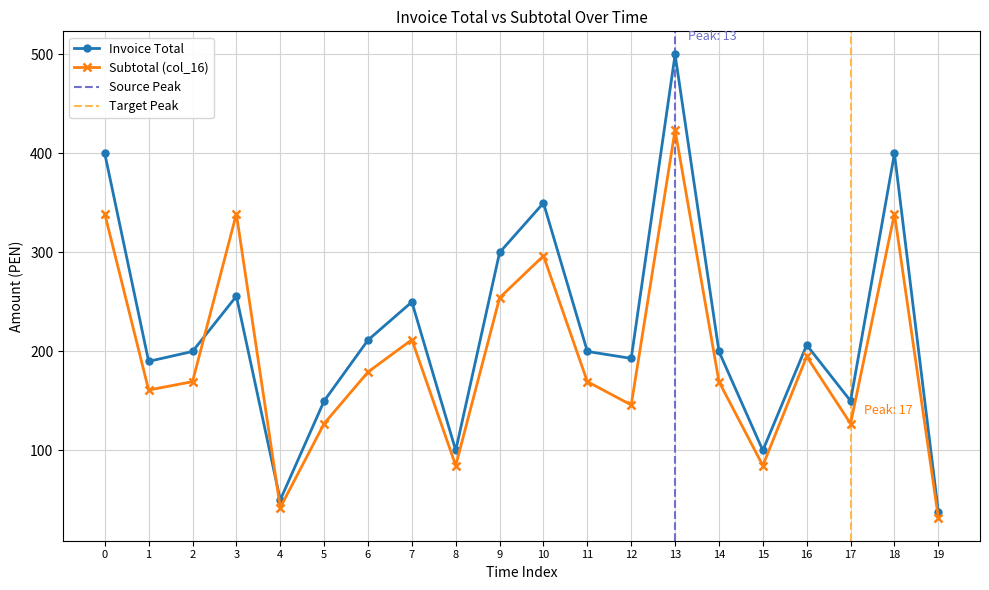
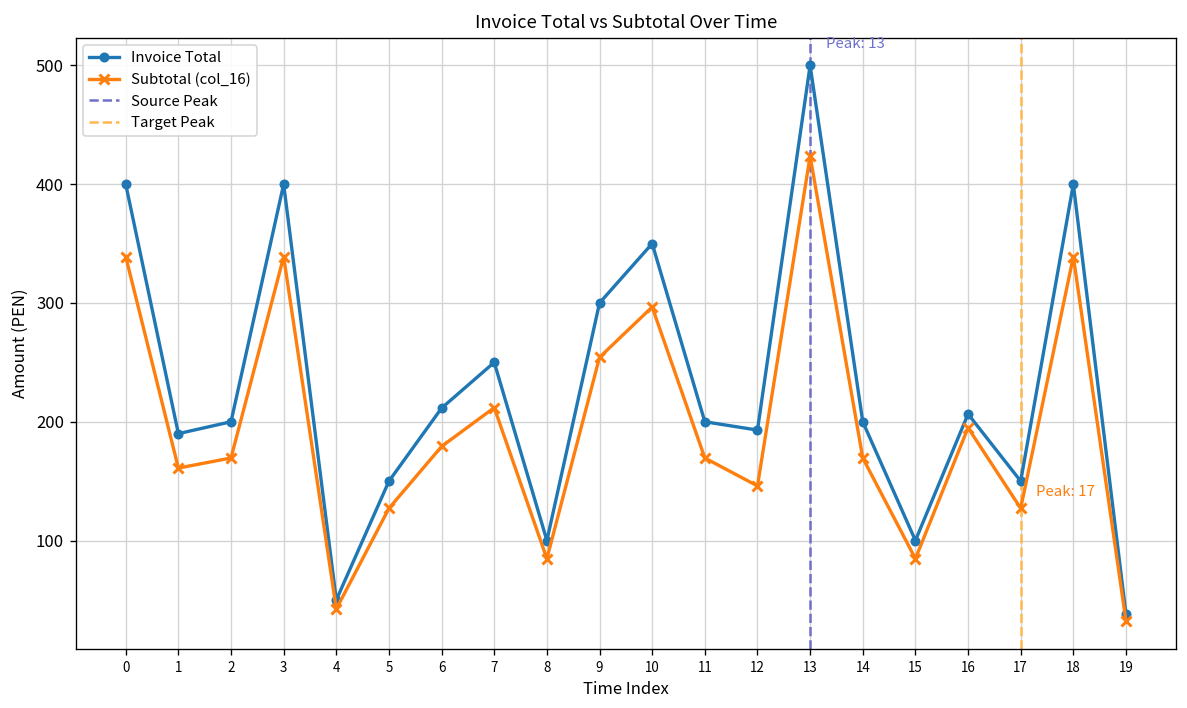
  {
    "Invoice Total": {
      "0": 400,
      "1": 190,
      "2": 200,
-     "3": 260,
+     "3": 400,
      "4": 50,
      "5": 150,
      "6": 210,
      "7": 250,
      "8": 100,
      "9": 300,
      "10": 350,
      "11": 200,
      "12": 190,
      "14": 200,
      "15": 100,
      "16": 210,
      "18": 400,
      "19": 40
    },
    "Subtotal (col_16)": {
      "0": 340,
      "1": 160,
      "2": 170,
      "3": 340,
      "4": 40,
      "5": 130,
      "6": 180,
      "7": 210,
      "8": 80,
      "9": 250,
      "10": 300,
      "11": 170,
      "12": 150,
      "13": 420,
      "14": 170,
      "15": 80,
      "16": 190,
      "17": 130,
      "18": 340,
      "19": 30
    }
  }
